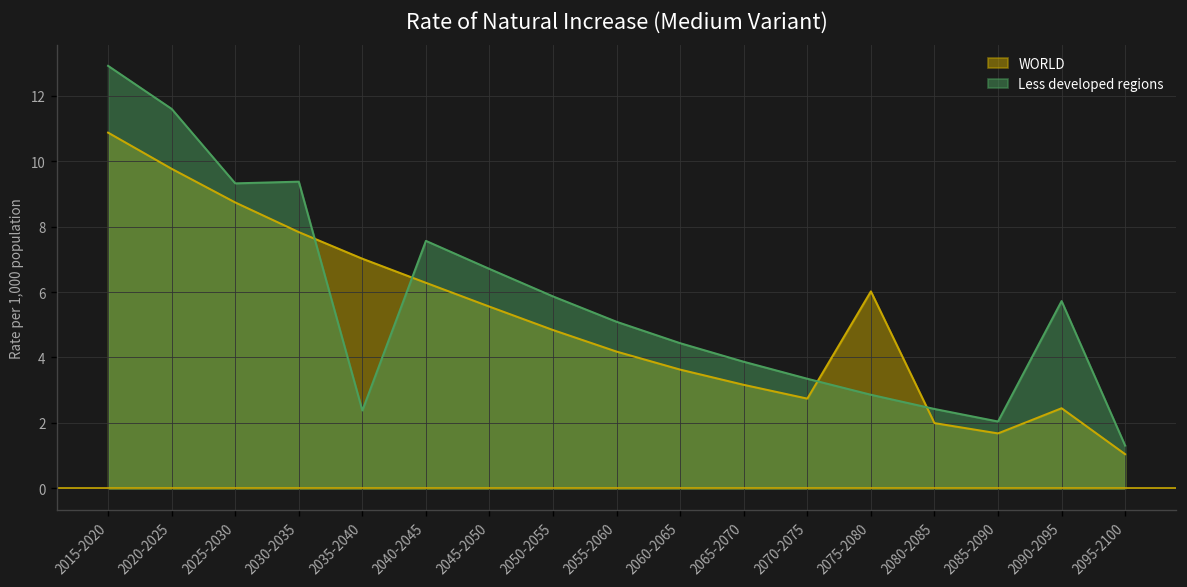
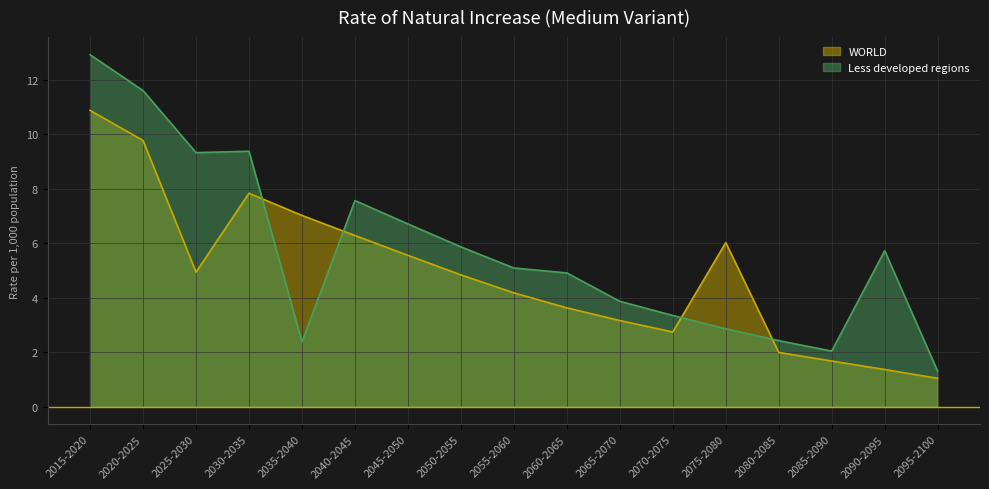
  {
    "WORLD": {
      "2015-2020": 10.9,
      "2020-2025": 9.8,
-     "2025-2030": 8.7,
+     "2025-2030": 4.9,
      "2030-2035": 7.8,
      "2035-2040": 7.0,
      "2040-2045": 6.3,
      "2045-2050": 5.6,
      "2050-2055": 4.8,
      "2055-2060": 4.2,
      "2060-2065": 3.6,
      "2065-2070": 3.2,
      "2070-2075": 2.7,
      "2075-2080": 6.0,
      "2080-2085": 2.0,
      "2085-2090": 1.7,
-     "2090-2095": 2.5,
+     "2090-2095": 1.4,
      "2095-2100": 1.0
    },
    "Less developed regions": {
      "2015-2020": 12.9,
      "2020-2025": 11.6,
      "2025-2030": 9.3,
      "2030-2035": 9.4,
      "2035-2040": 2.4,
      "2040-2045": 7.6,
      "2045-2050": 6.7,
      "2050-2055": 5.9,
      "2055-2060": 5.1,
-     "2060-2065": 4.4,
+     "2060-2065": 4.9,
      "2065-2070": 3.9,
      "2070-2075": 3.4,
      "2075-2080": 2.9,
      "2080-2085": 2.4,
      "2085-2090": 2.0,
      "2090-2095": 5.7,
      "2095-2100": 1.3
    }
  }
